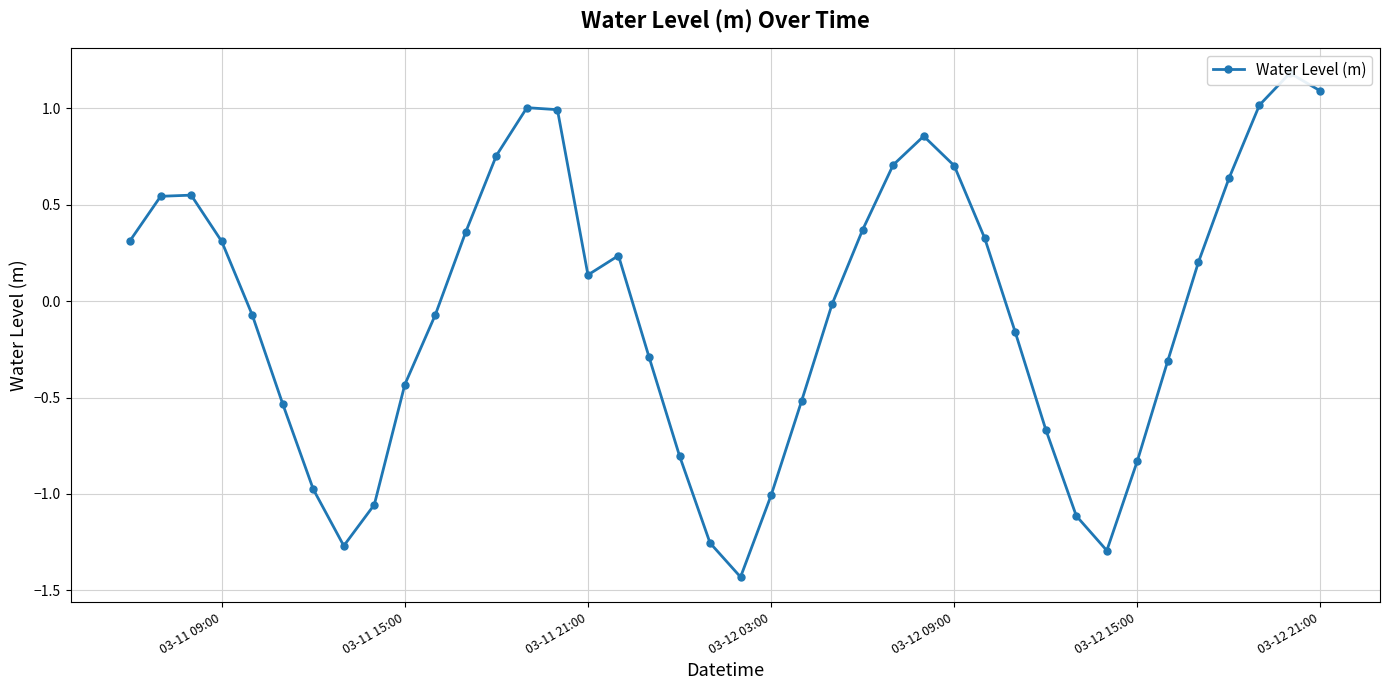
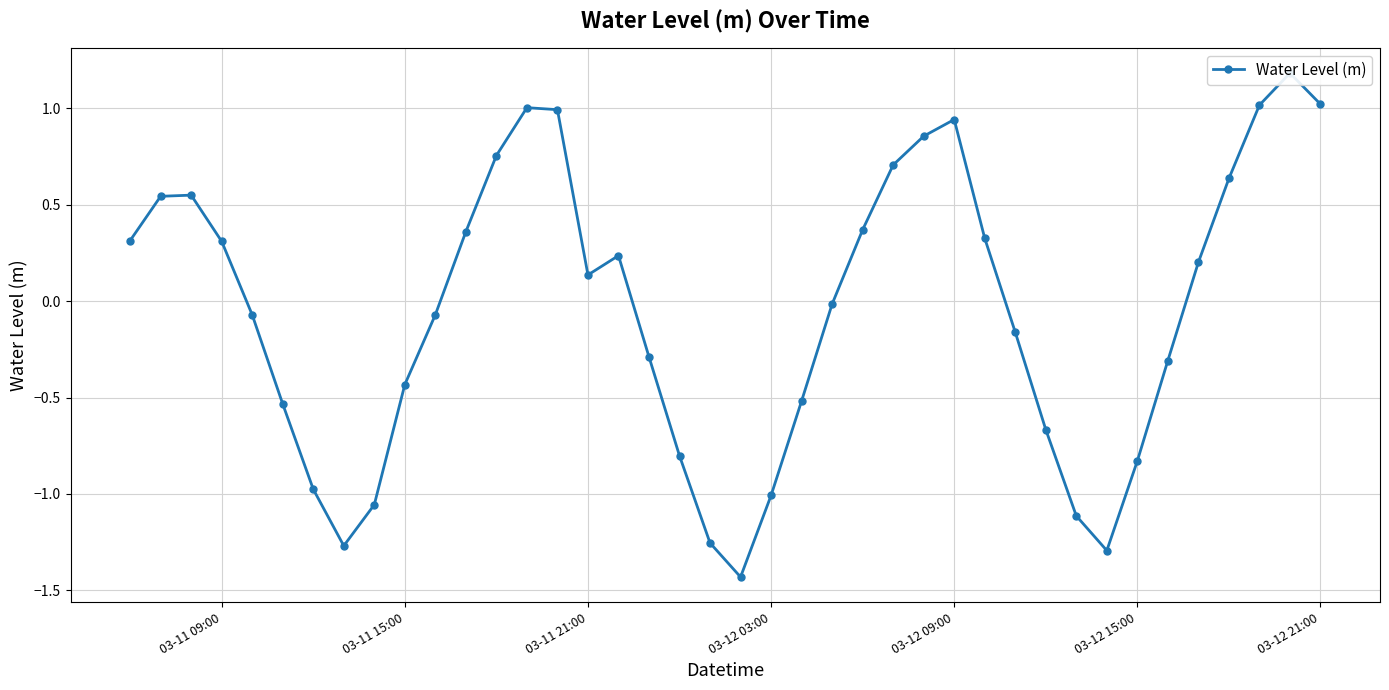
  {
    "03-11 09:00": 0.31,
    "03-11 15:00": -0.43,
    "03-11 21:00": 0.14,
    "03-12 03:00": -1.01,
-   "03-12 09:00": 0.70,
+   "03-12 09:00": 0.94,
    "03-12 15:00": -0.83,
-   "03-12 21:00": 1.09
+   "03-12 21:00": 1.02
  }
